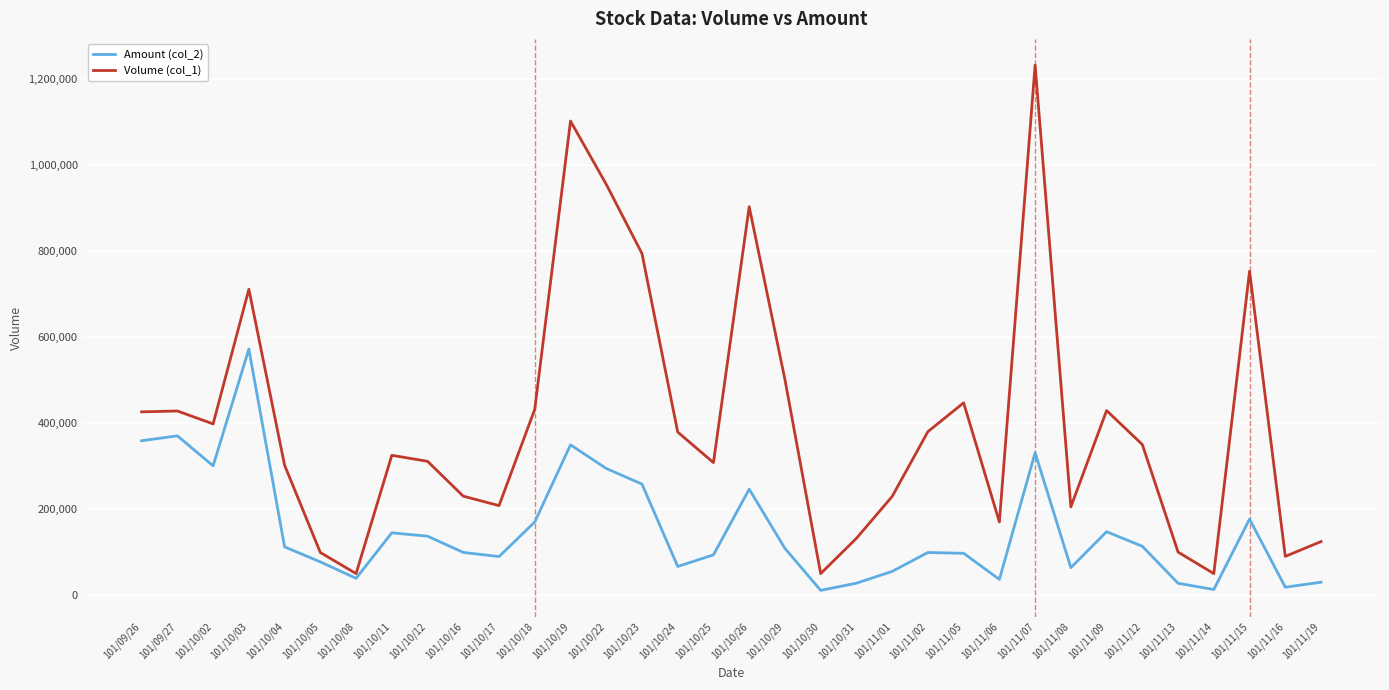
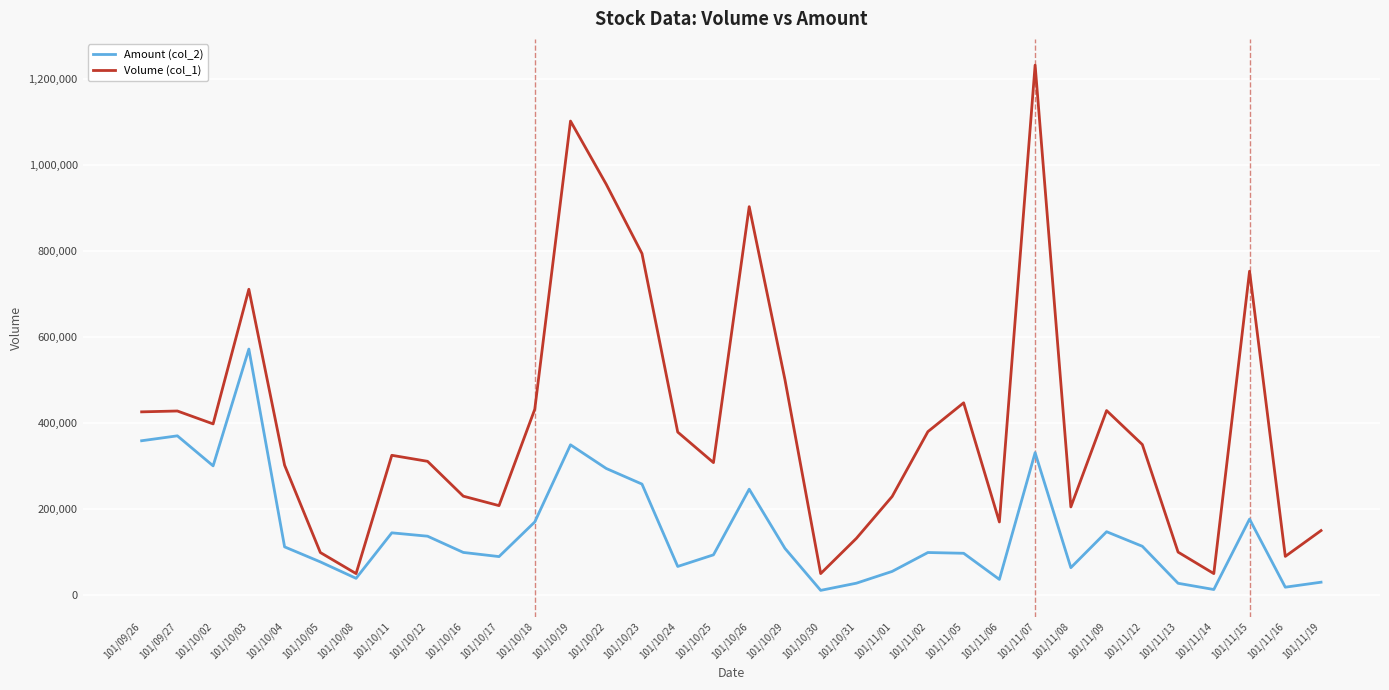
  {
    "Amount (col_2)": {
      "101/09/26": "360,000",
      "101/09/27": "370,000",
      "101/10/02": "300,000",
      "101/10/03": "570,000",
      "101/10/04": "110,000",
      "101/10/05": "80,000",
      "101/10/08": "40,000",
      "101/10/11": "140,000",
      "101/10/12": "140,000",
      "101/10/16": "100,000",
      "101/10/17": "90,000",
      "101/10/18": "170,000",
      "101/10/19": "350,000",
      "101/10/22": "290,000",
      "101/10/23": "260,000",
      "101/10/24": "70,000",
      "101/10/25": "90,000",
      "101/10/26": "250,000",
      "101/10/29": "110,000",
      "101/10/30": "10,000",
      "101/10/31": "30,000",
      "101/11/01": "60,000",
      "101/11/02": "100,000",
      "101/11/05": "100,000",
      "101/11/06": "40,000",
      "101/11/07": "330,000",
      "101/11/08": "60,000",
      "101/11/09": "150,000",
      "101/11/12": "110,000",
      "101/11/13": "30,000",
      "101/11/14": "10,000",
      "101/11/15": "180,000",
      "101/11/16": "20,000",
      "101/11/19": "30,000"
    },
    "Volume (col_1)": {
      "101/09/26": "430,000",
      "101/09/27": "430,000",
      "101/10/02": "400,000",
      "101/10/03": "710,000",
      "101/10/04": "300,000",
      "101/10/05": "100,000",
      "101/10/08": "50,000",
      "101/10/11": "330,000",
      "101/10/12": "310,000",
      "101/10/16": "230,000",
      "101/10/17": "210,000",
      "101/10/18": "430,000",
      "101/10/19": "1,100,000",
      "101/10/22": "960,000",
      "101/10/23": "790,000",
      "101/10/24": "380,000",
      "101/10/25": "310,000",
      "101/10/26": "900,000",
      "101/10/29": "500,000",
      "101/10/30": "50,000",
      "101/10/31": "130,000",
      "101/11/01": "230,000",
      "101/11/02": "380,000",
      "101/11/05": "450,000",
      "101/11/06": "170,000",
      "101/11/07": "1,230,000",
      "101/11/08": "210,000",
      "101/11/09": "430,000",
      "101/11/12": "350,000",
      "101/11/13": "100,000",
      "101/11/14": "50,000",
      "101/11/15": "750,000",
      "101/11/16": "90,000",
-     "101/11/19": "120,000"
+     "101/11/19": "150,000"
    }
  }
